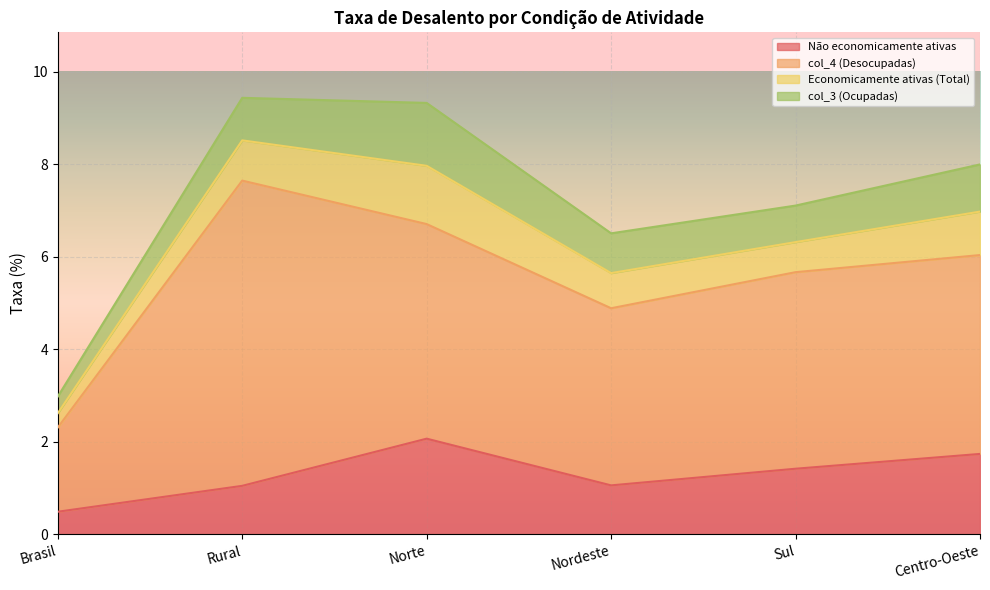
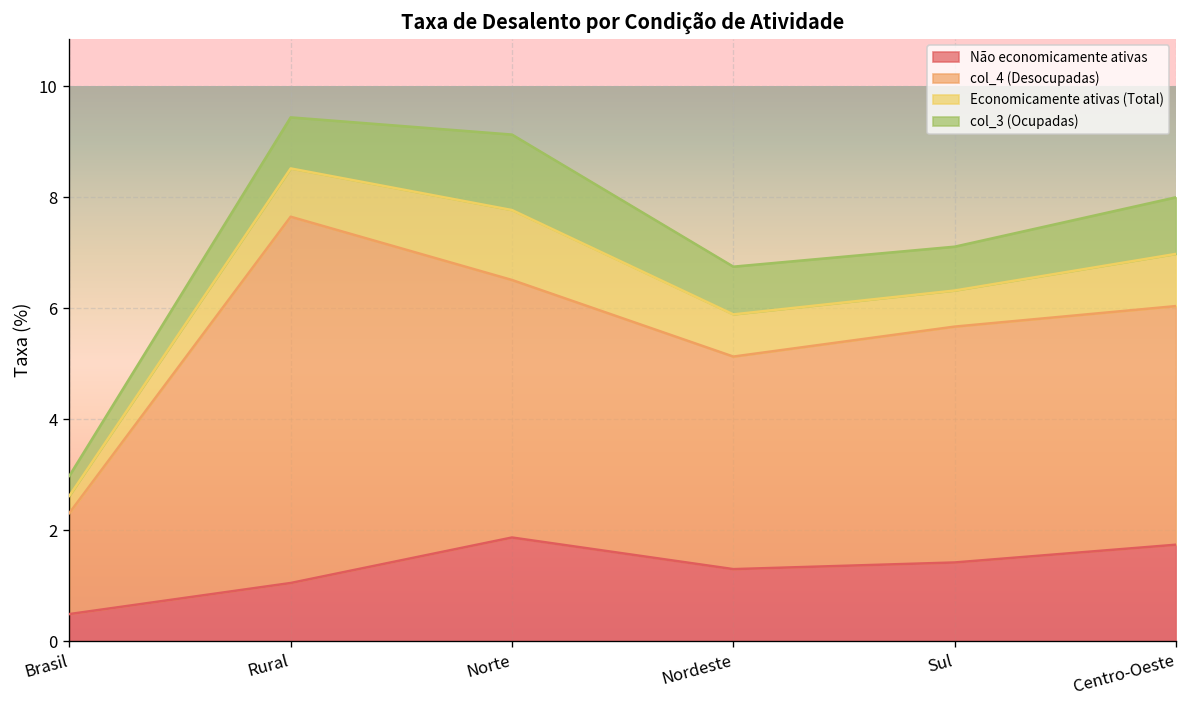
  {
    "Não economicamente ativas": {
      "Brasil": 0.5,
      "Rural": 1.1,
-     "Norte": 2.1,
-     "Nordeste": 1.1,
+     "Norte": 1.9,
+     "Nordeste": 1.3,
      "Sul": 1.4,
      "Centro-Oeste": 1.7
    },
    "col_3 (Ocupadas)": {
      "Brasil": 0.4,
      "Rural": 0.9,
      "Norte": 1.4,
      "Nordeste": 0.9,
      "Sul": 0.8,
      "Centro-Oeste": 1.0
    }
  }
